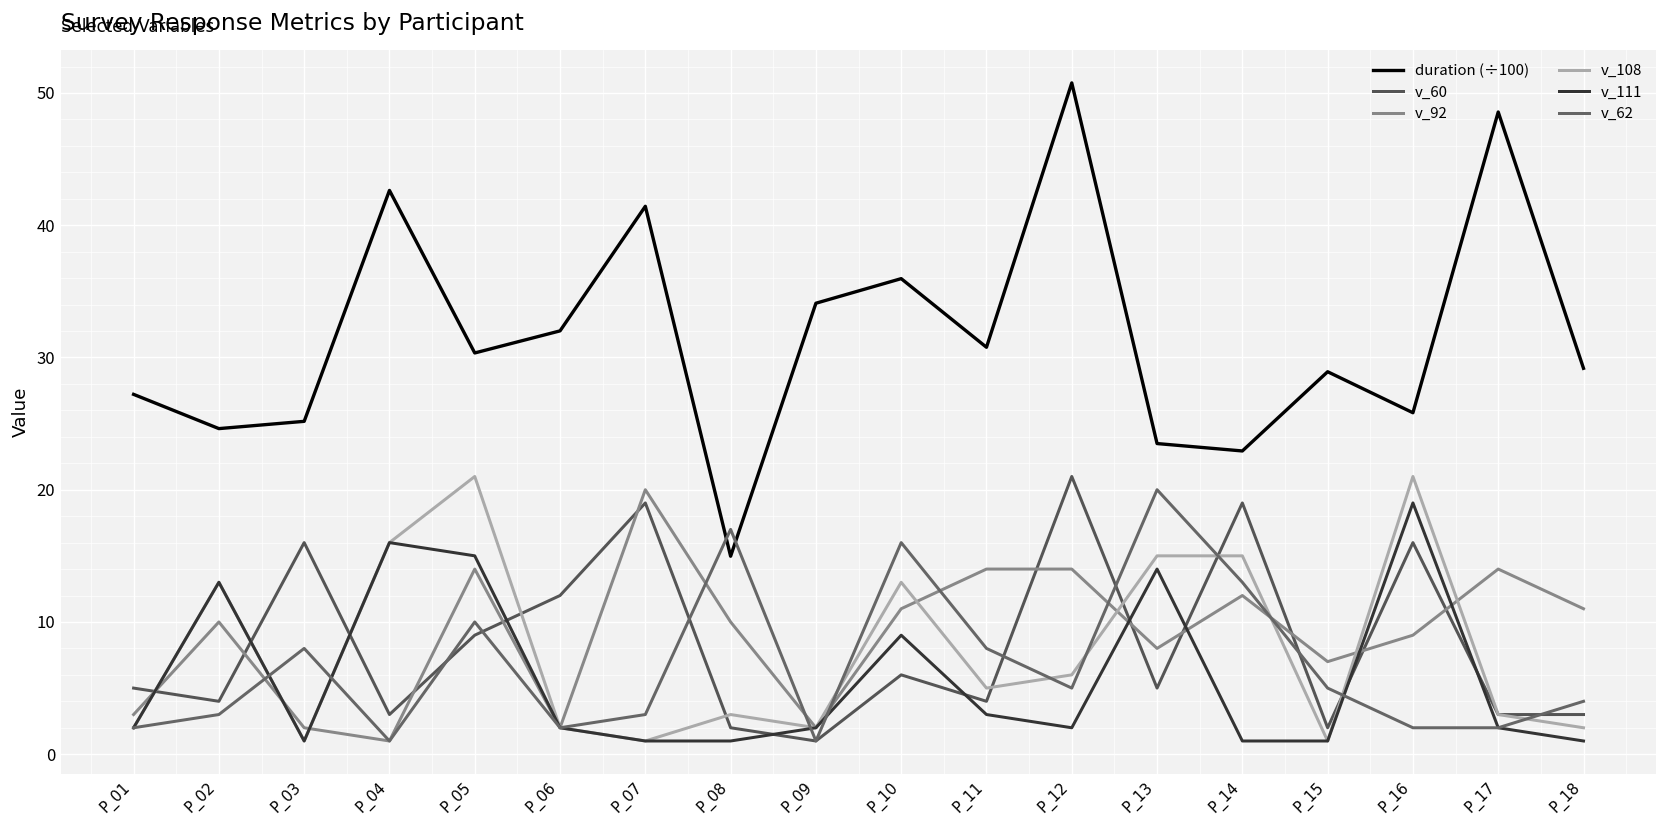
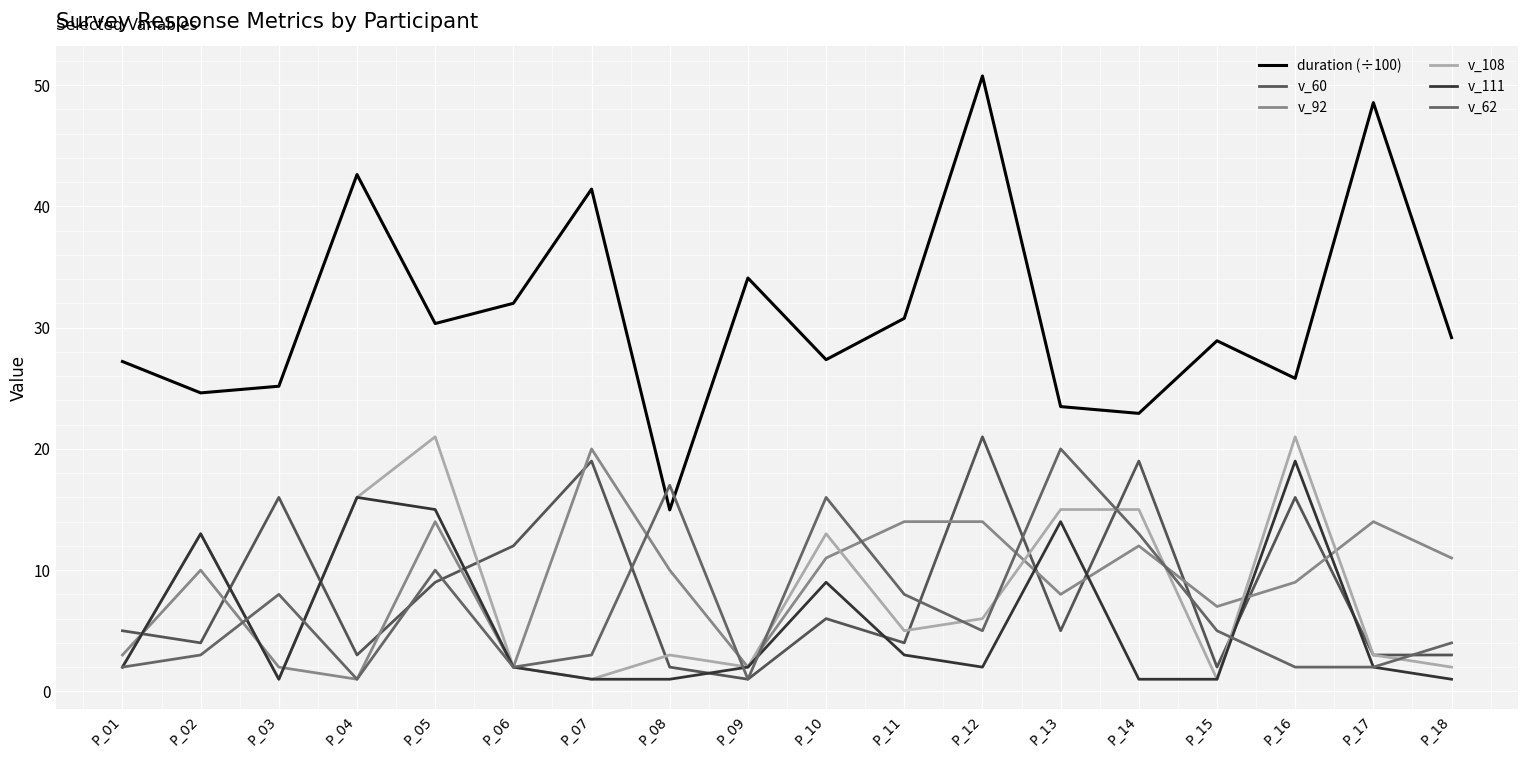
  {
    "duration (÷100)": {
      "P_01": 27.2,
      "P_02": 24.6,
      "P_03": 25.2,
      "P_04": 42.6,
      "P_05": 30.3,
      "P_06": 32.0,
      "P_07": 41.4,
      "P_08": 15.0,
      "P_09": 34.1,
-     "P_10": 36.0,
+     "P_10": 27.4,
      "P_11": 30.8,
      "P_12": 50.8,
      "P_13": 23.5,
      "P_14": 22.9,
      "P_15": 28.9,
      "P_16": 25.8,
      "P_17": 48.6,
      "P_18": 29.2
    }
  }
